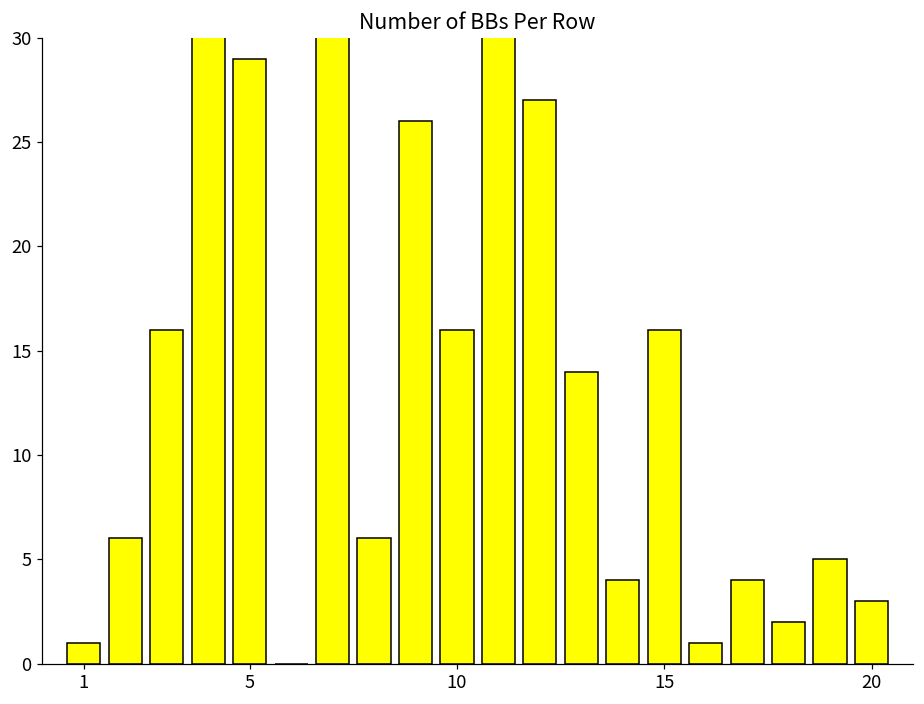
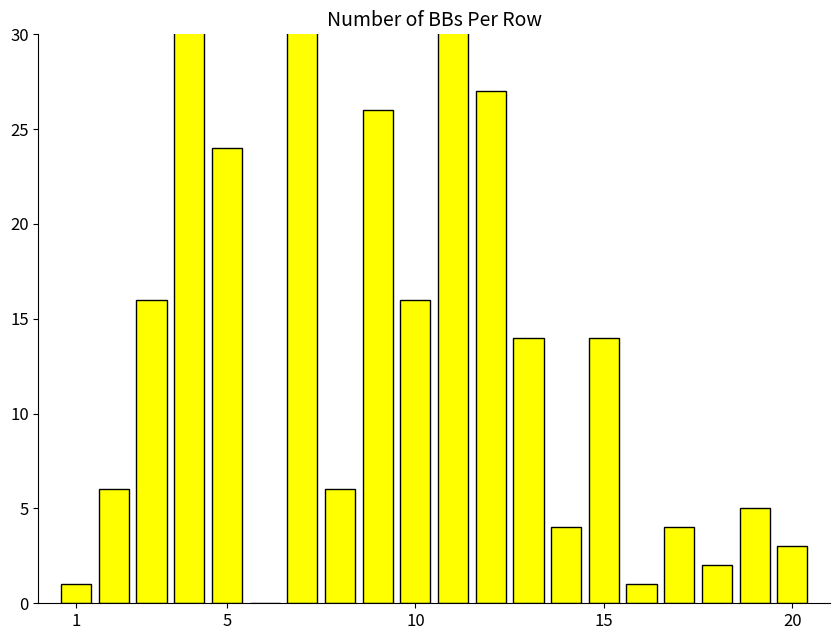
  {
    "1": 1,
-   "5": 29,
+   "5": 24,
    "10": 16,
-   "15": 16,
+   "15": 14,
    "20": 3
  }
